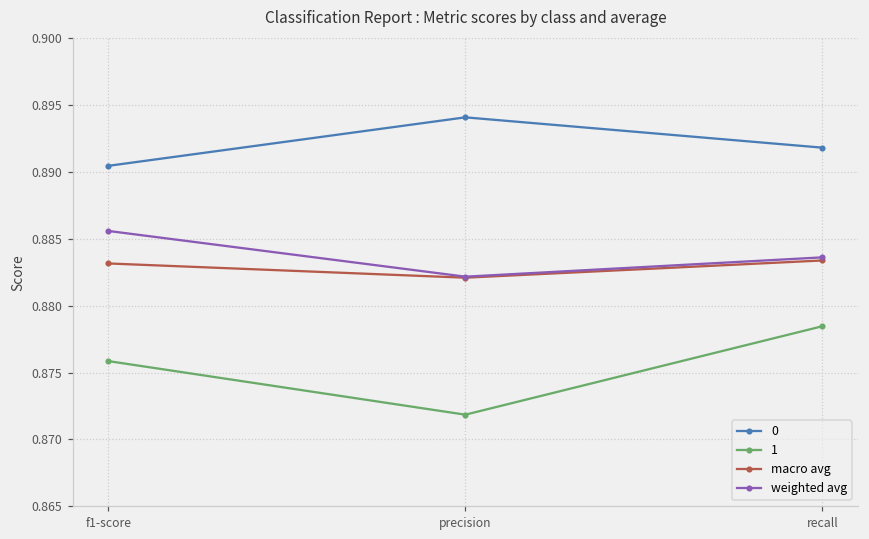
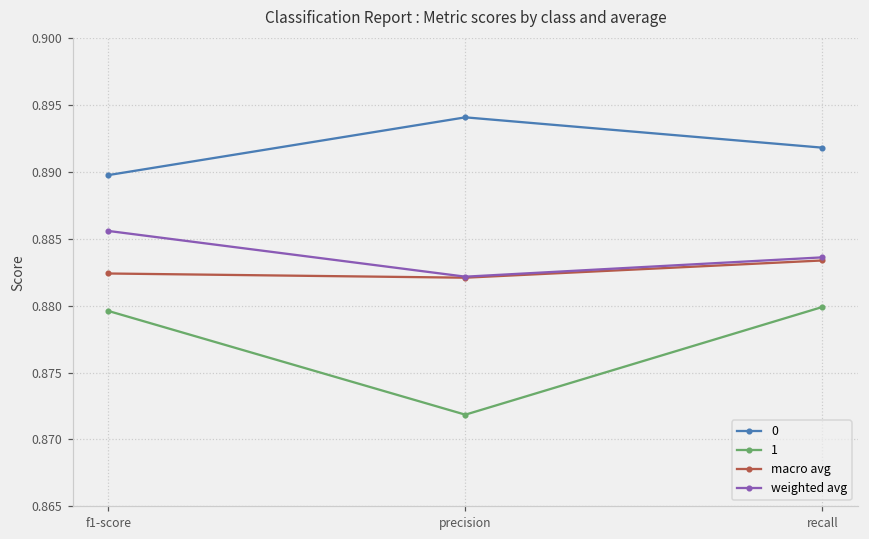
  {
    "0": {
-     "f1-score": 0.8905,
+     "f1-score": 0.8898,
      "precision": 0.8941,
      "recall": 0.8918
    },
    "1": {
-     "f1-score": 0.8759,
+     "f1-score": 0.8796,
      "precision": 0.8719,
-     "recall": 0.8785
+     "recall": 0.8799
    },
    "macro avg": {
-     "f1-score": 0.8832,
+     "f1-score": 0.8824,
      "recall": 0.8834
    },
    "weighted avg": {
      "f1-score": 0.8856,
      "recall": 0.8836
    }
  }
